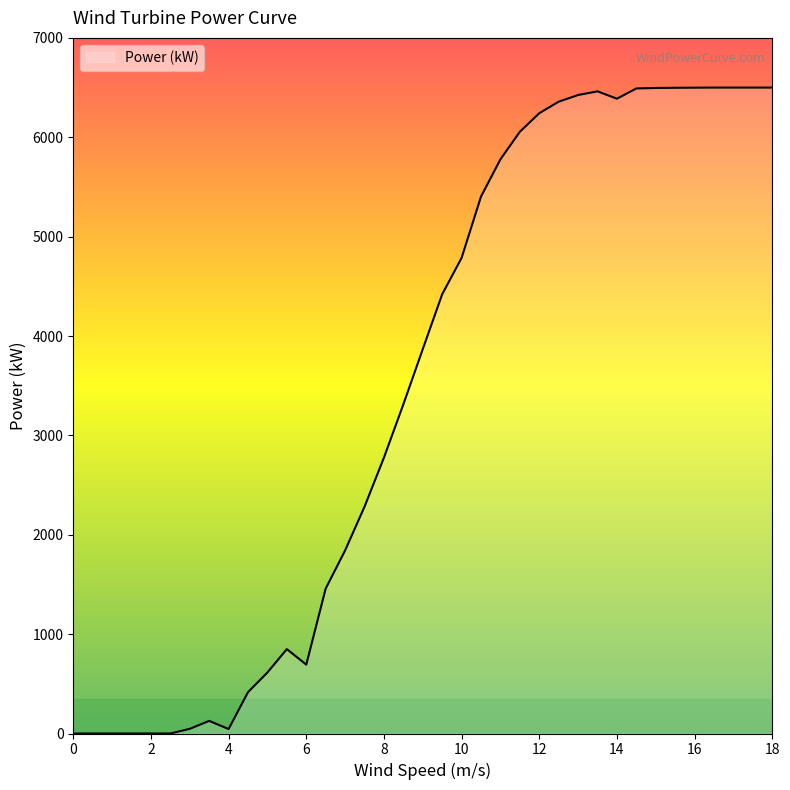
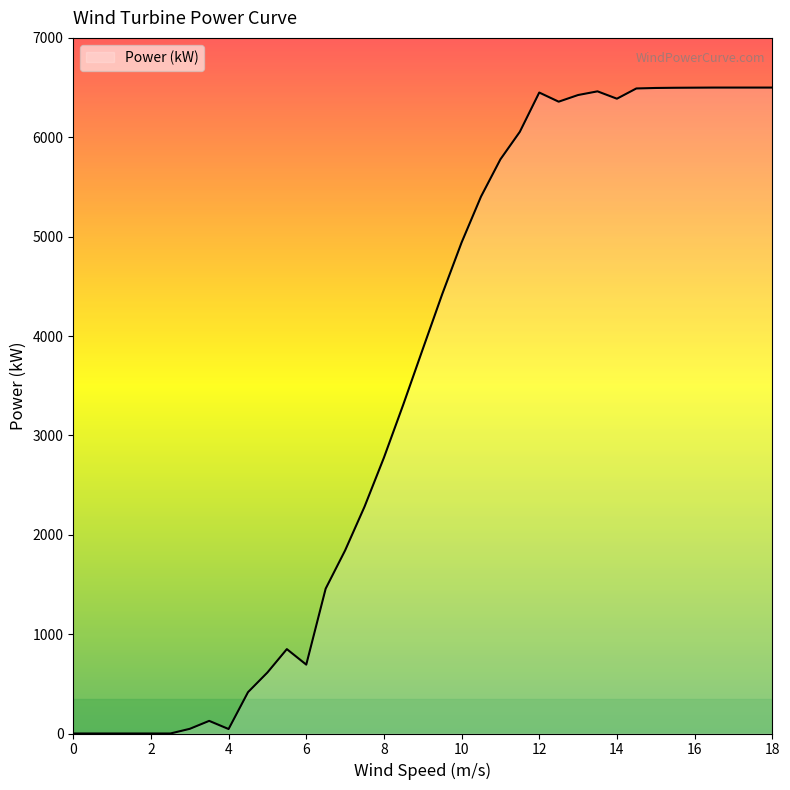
  {
    "6": 700,
    "8": 2800,
-   "10": 4800,
-   "12": 6200,
+   "10": 4900,
+   "12": 6500,
    "14": 6400,
    "16": 6500,
    "18": 6500
  }
